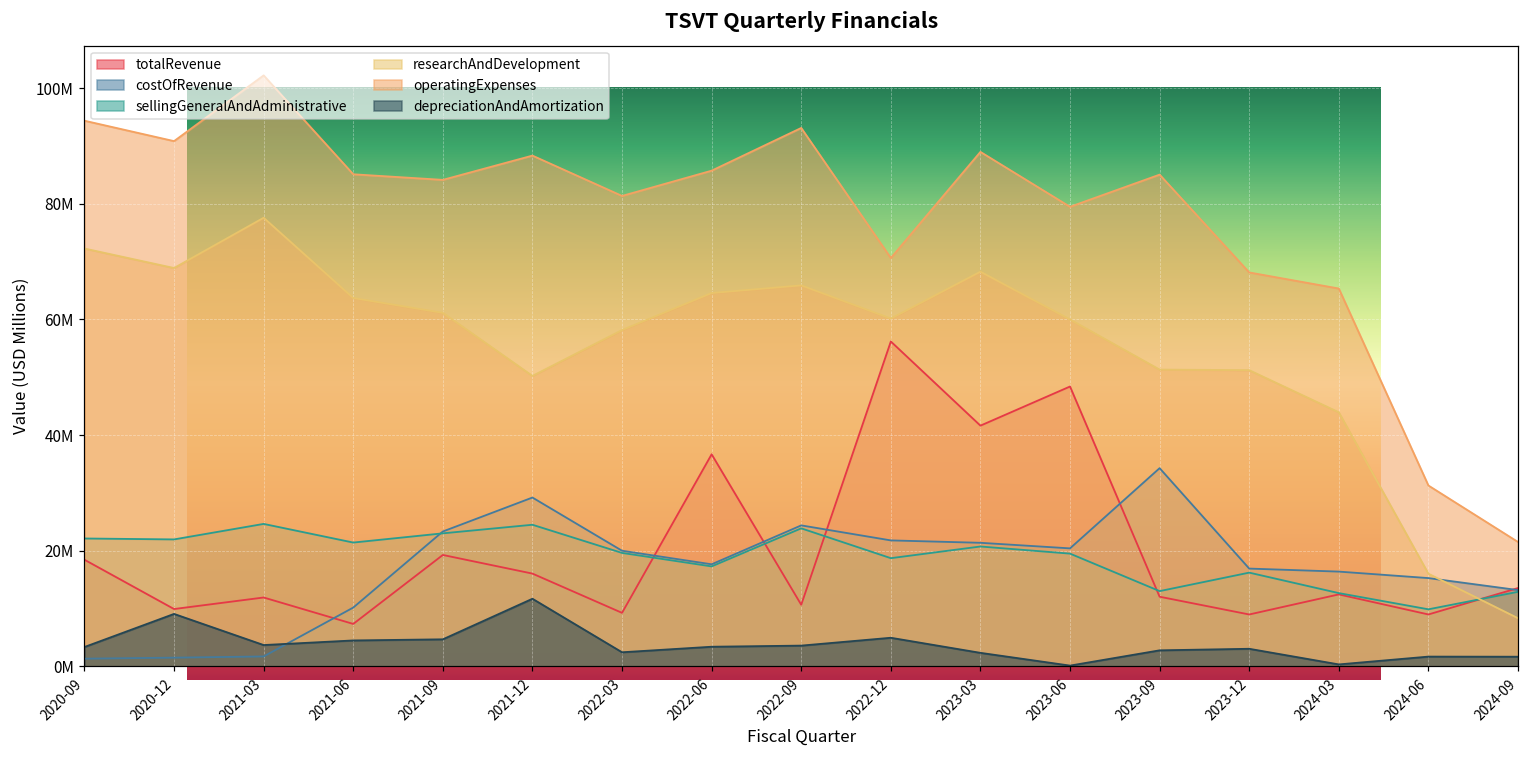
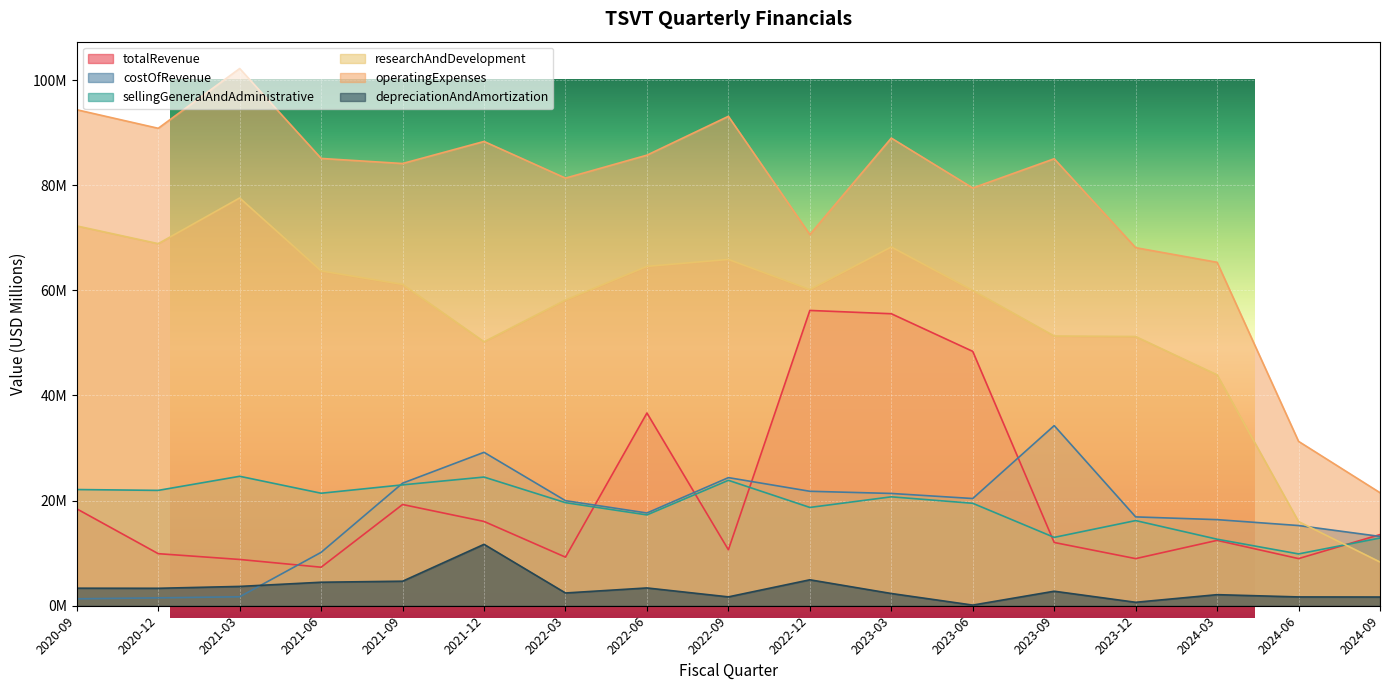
  {
    "totalRevenue": {
      "2020-09": 18000000,
      "2020-12": 10000000,
-     "2021-03": 12000000,
+     "2021-03": 9000000,
      "2021-06": 7000000,
      "2021-09": 19000000,
      "2021-12": 16000000,
      "2022-03": 9000000,
      "2022-06": 37000000,
      "2022-09": 11000000,
      "2022-12": 56000000,
-     "2023-03": 42000000,
+     "2023-03": 56000000,
      "2023-06": 48000000,
      "2023-09": 12000000,
      "2023-12": 9000000,
      "2024-06": 9000000
    },
    "depreciationAndAmortization": {
      "2020-09": 3000000,
-     "2020-12": 9000000,
+     "2020-12": 3000000,
      "2021-03": 4000000,
      "2021-06": 4000000,
      "2021-09": 5000000,
      "2021-12": 12000000,
      "2022-03": 2000000,
      "2022-06": 3000000,
-     "2022-09": 4000000,
+     "2022-09": 2000000,
      "2022-12": 5000000,
      "2023-03": 2000000,
      "2023-06": 0,
      "2023-09": 3000000,
-     "2023-12": 3000000,
-     "2024-03": 0,
+     "2023-12": 1000000,
+     "2024-03": 2000000,
      "2024-06": 2000000,
      "2024-09": 2000000
    }
  }
